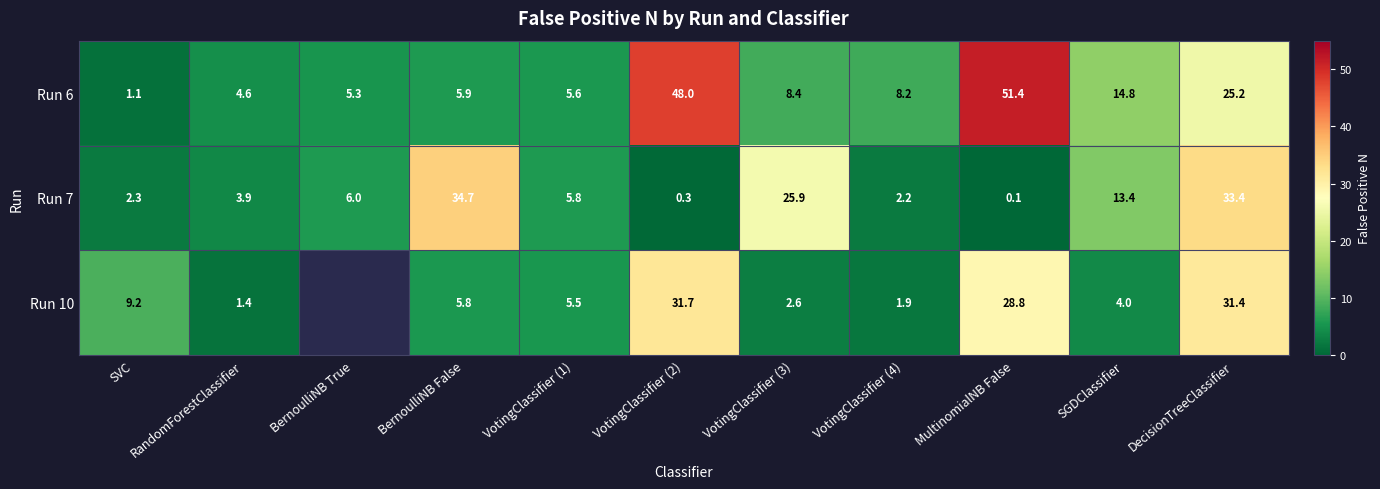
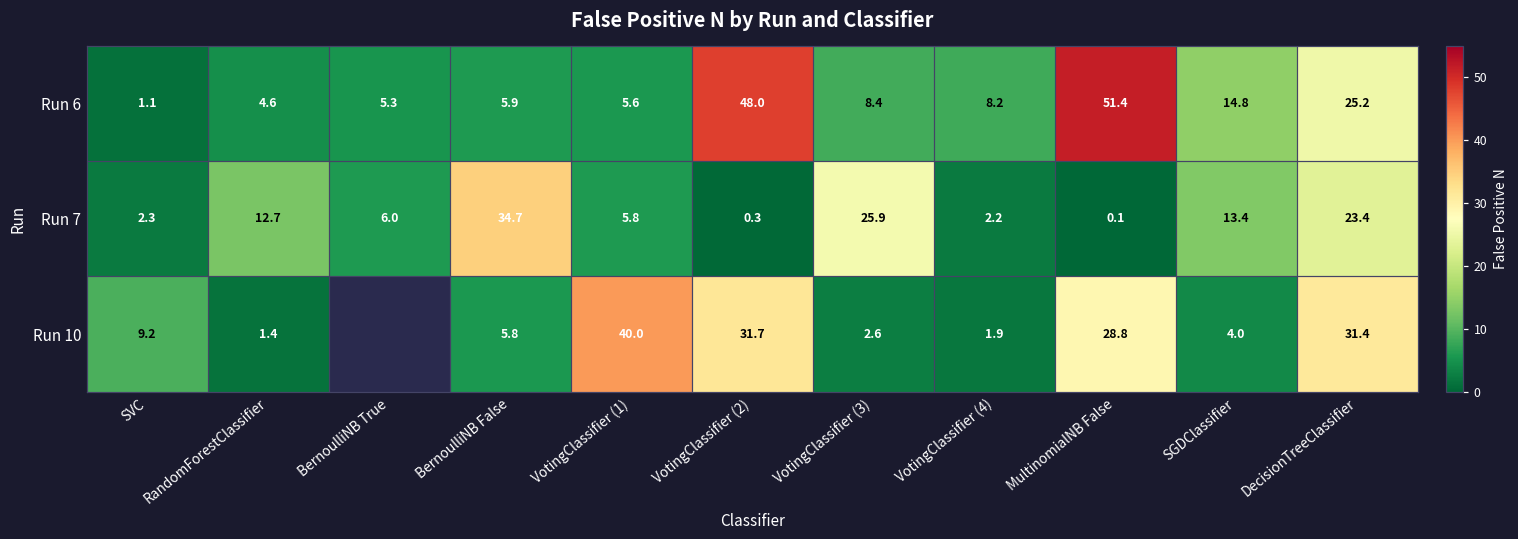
  {
    "Run 6": {
      "SVC": 1.1,
      "RandomForestClassifier": 4.6,
      "BernoulliNB True": 5.3,
      "BernoulliNB False": 5.9,
      "VotingClassifier (1)": 5.6,
      "VotingClassifier (2)": 48.0,
      "VotingClassifier (3)": 8.4,
      "VotingClassifier (4)": 8.2,
      "MultinomialNB False": 51.4,
      "SGDClassifier": 14.8,
      "DecisionTreeClassifier": 25.2
    },
    "Run 7": {
      "SVC": 2.3,
-     "RandomForestClassifier": 3.9,
+     "RandomForestClassifier": 12.7,
      "BernoulliNB True": 6.0,
      "BernoulliNB False": 34.7,
      "VotingClassifier (1)": 5.8,
      "VotingClassifier (2)": 0.3,
      "VotingClassifier (3)": 25.9,
      "VotingClassifier (4)": 2.2,
      "MultinomialNB False": 0.1,
      "SGDClassifier": 13.4,
-     "DecisionTreeClassifier": 33.4
+     "DecisionTreeClassifier": 23.4
    },
    "Run 10": {
      "SVC": 9.2,
      "RandomForestClassifier": 1.4,
      "BernoulliNB False": 5.8,
-     "VotingClassifier (1)": 5.5,
+     "VotingClassifier (1)": 40.0,
      "VotingClassifier (2)": 31.7,
      "VotingClassifier (3)": 2.6,
      "VotingClassifier (4)": 1.9,
      "MultinomialNB False": 28.8,
      "SGDClassifier": 4.0,
      "DecisionTreeClassifier": 31.4
    }
  }
